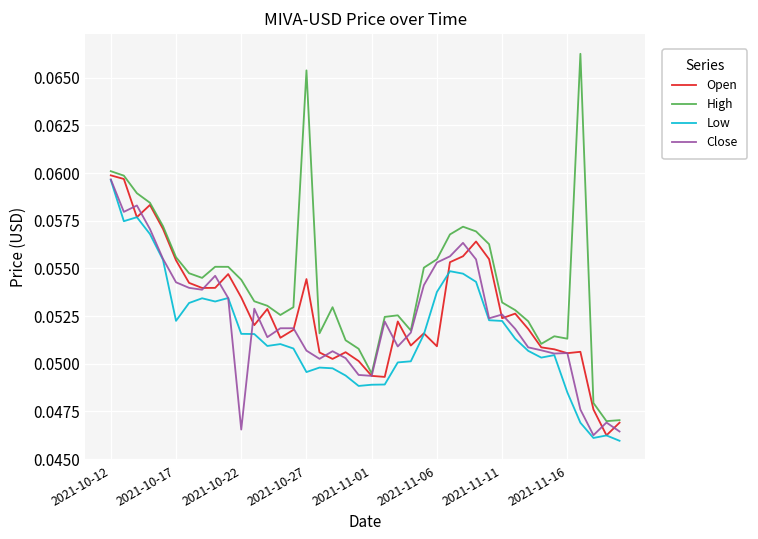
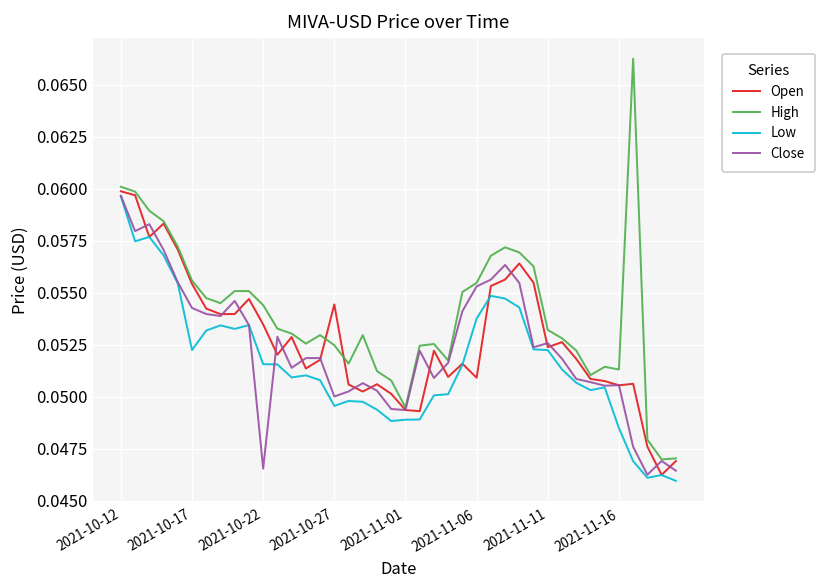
  {
    "Open": {
      "2021-10-12": 0.0599,
      "2021-10-17": 0.0554,
      "2021-10-22": 0.0535,
      "2021-10-27": 0.0544,
      "2021-11-06": 0.0509
    },
    "High": {
      "2021-10-12": 0.0601,
      "2021-10-17": 0.0556,
      "2021-10-22": 0.0544,
-     "2021-10-27": 0.0654,
+     "2021-10-27": 0.0525,
      "2021-11-06": 0.0555,
      "2021-11-11": 0.0532,
      "2021-11-16": 0.0513
    },
    "Low": {
      "2021-10-17": 0.0522,
      "2021-10-22": 0.0516,
      "2021-10-27": 0.0496,
      "2021-11-01": 0.0489,
      "2021-11-06": 0.0538,
      "2021-11-16": 0.0485
    },
    "Close": {
      "2021-10-17": 0.0543,
      "2021-10-22": 0.0465,
-     "2021-10-27": 0.0507,
+     "2021-10-27": 0.0500,
      "2021-11-06": 0.0553,
      "2021-11-11": 0.0526
    }
  }
